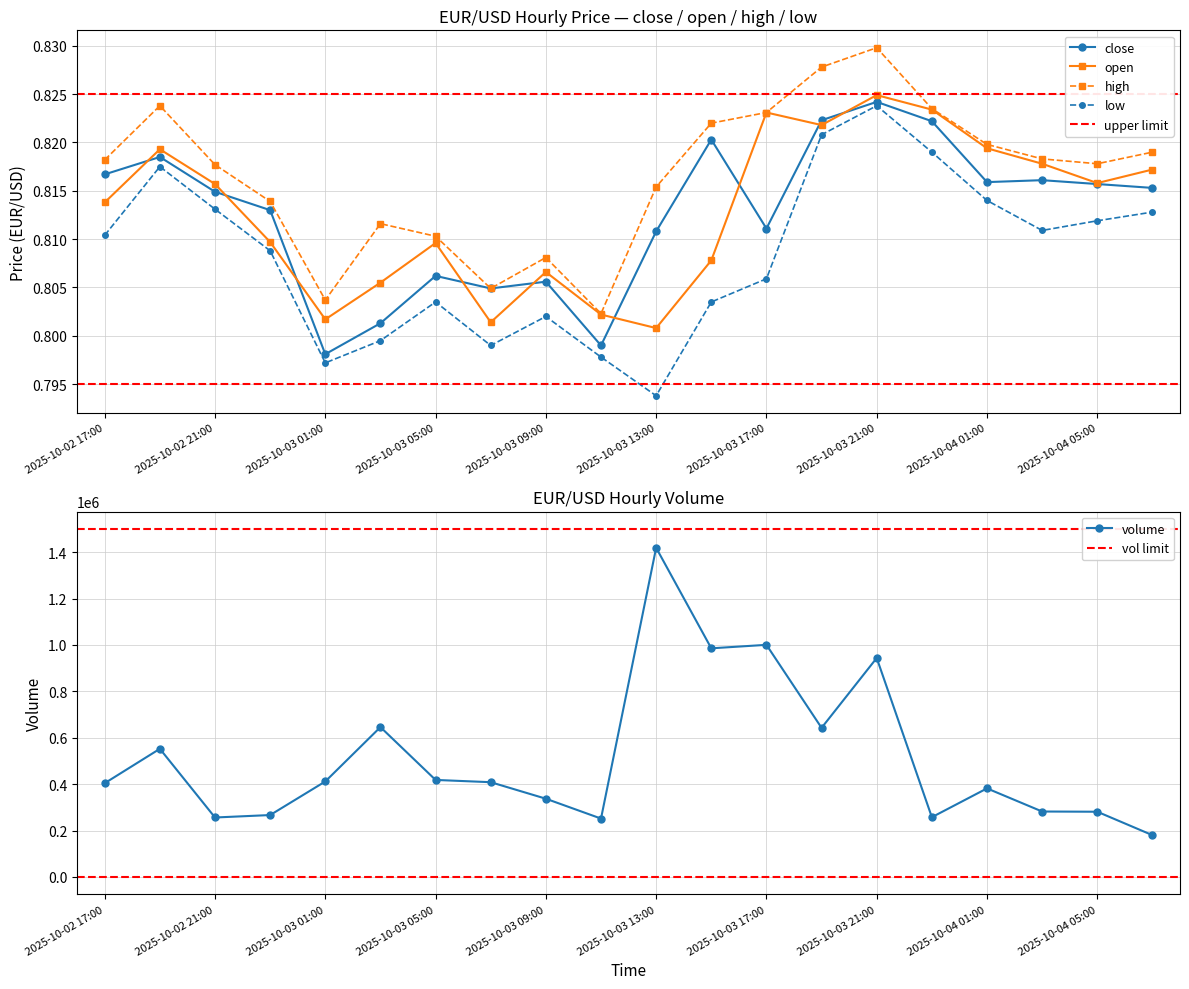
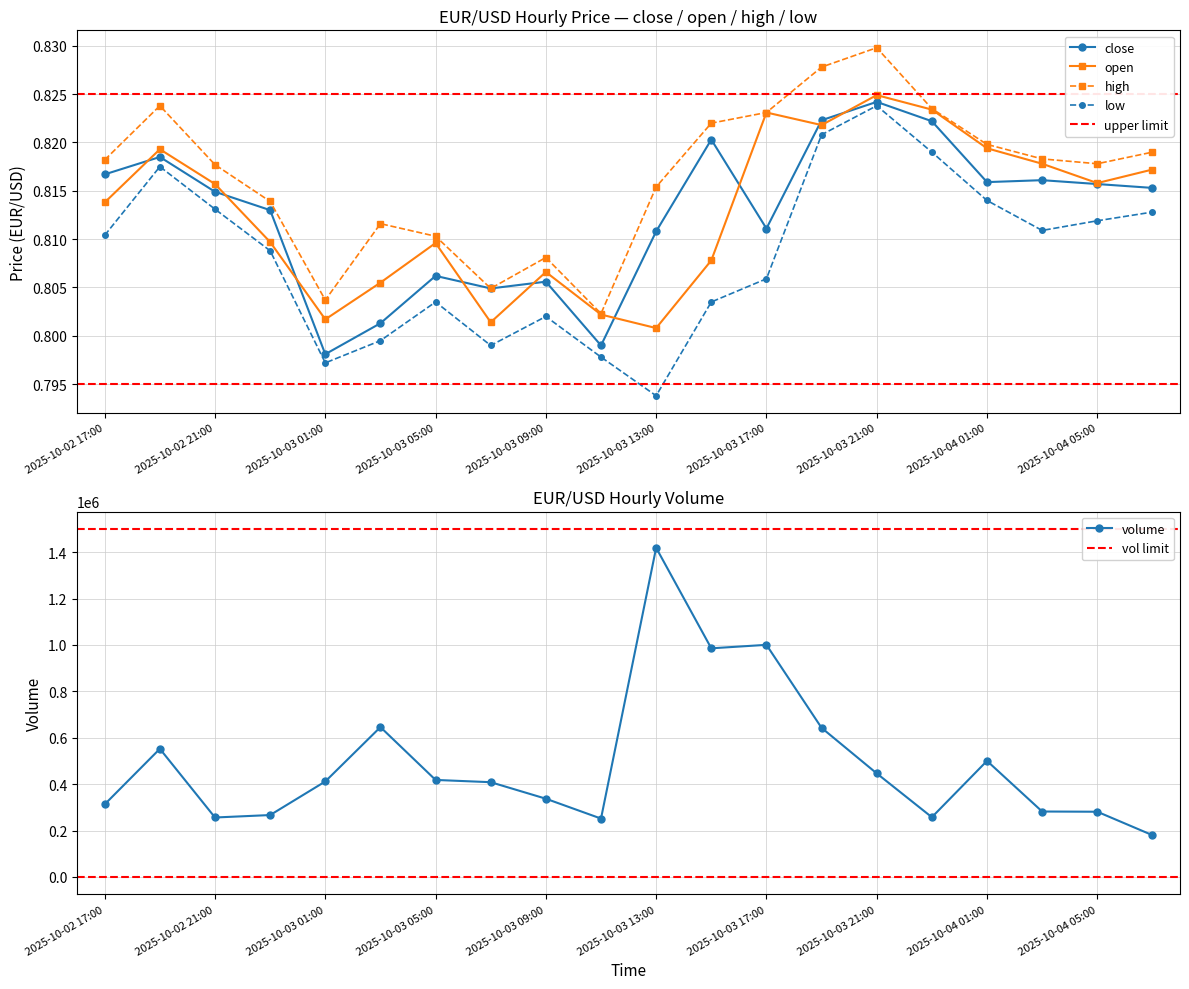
  {
    "EUR/USD Hourly Volume": {
-     "2025-10-02 17:00": 400000,
+     "2025-10-02 17:00": 310000,
      "2025-10-02 21:00": 260000,
      "2025-10-03 01:00": 410000,
      "2025-10-03 05:00": 420000,
      "2025-10-03 09:00": 340000,
      "2025-10-03 13:00": 1420000,
      "2025-10-03 17:00": 1000000,
-     "2025-10-03 21:00": 940000,
-     "2025-10-04 01:00": 380000,
+     "2025-10-03 21:00": 450000,
+     "2025-10-04 01:00": 500000,
      "2025-10-04 05:00": 280000
    }
  }
